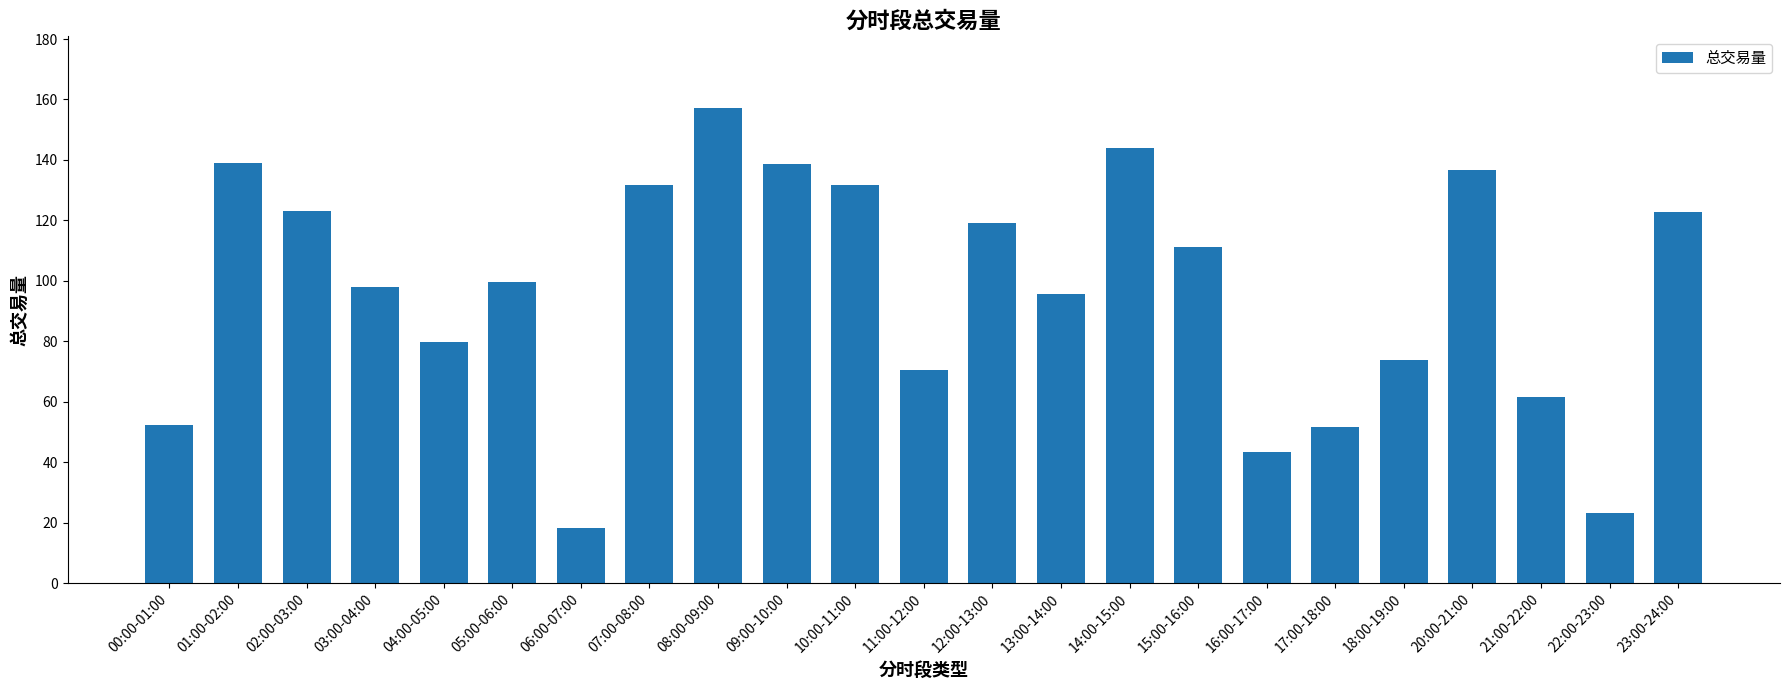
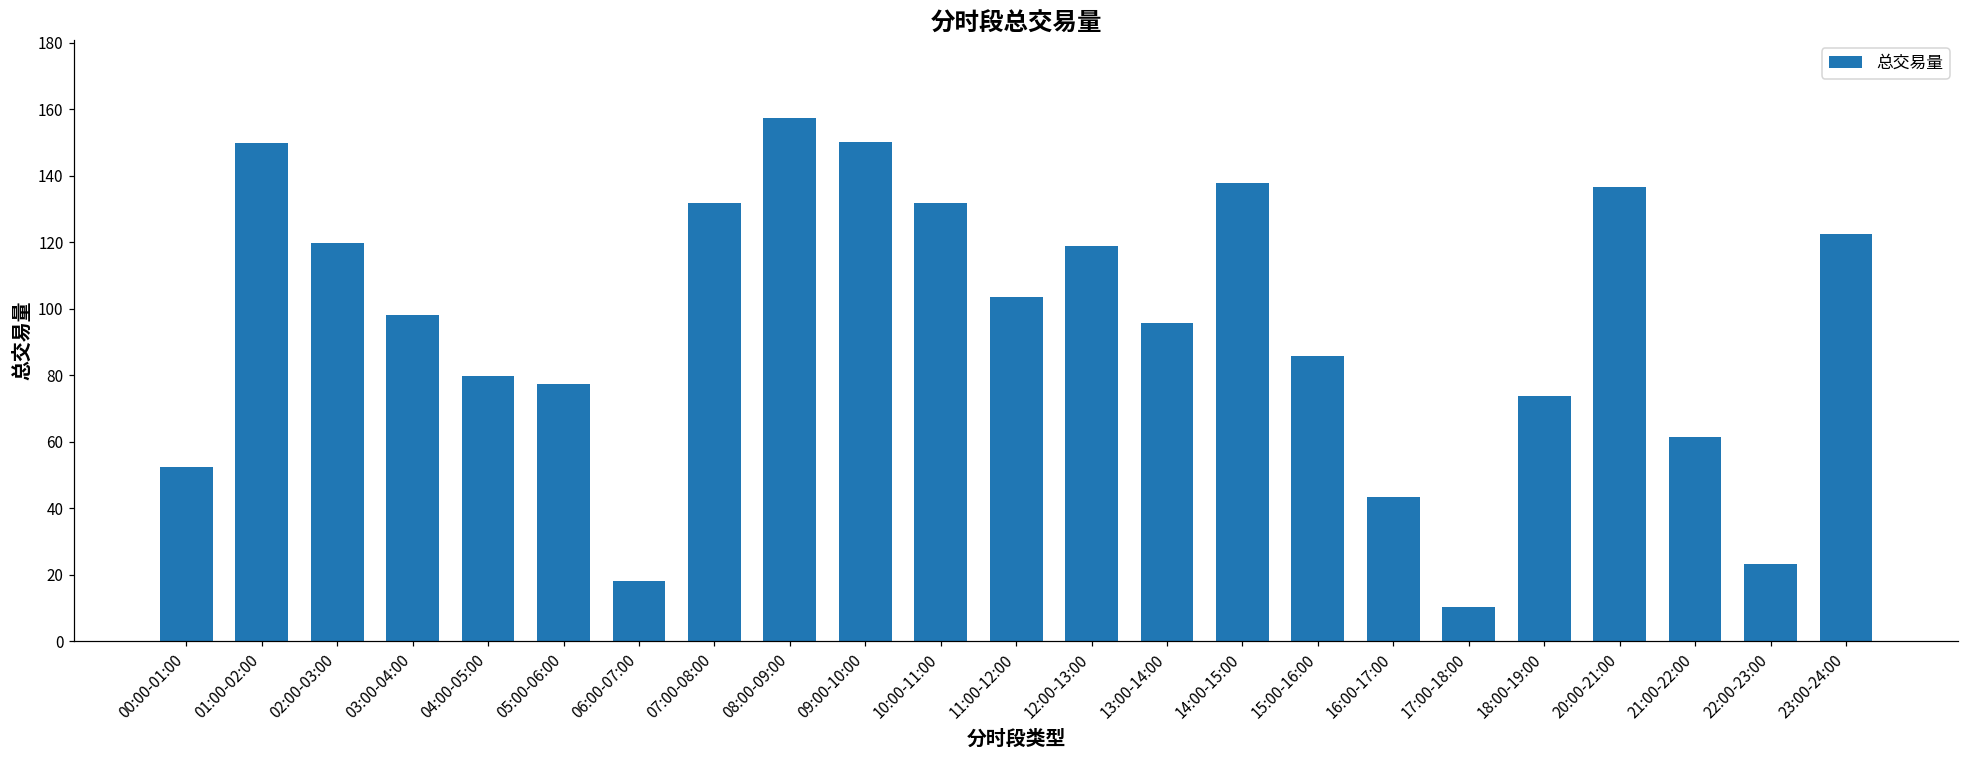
  {
    "00:00-01:00": 52,
-   "01:00-02:00": 139,
-   "02:00-03:00": 123,
+   "01:00-02:00": 150,
+   "02:00-03:00": 120,
    "03:00-04:00": 98,
    "04:00-05:00": 80,
-   "05:00-06:00": 100,
+   "05:00-06:00": 77,
    "06:00-07:00": 18,
    "07:00-08:00": 132,
    "08:00-09:00": 157,
-   "09:00-10:00": 139,
+   "09:00-10:00": 150,
    "10:00-11:00": 132,
-   "11:00-12:00": 70,
+   "11:00-12:00": 104,
    "12:00-13:00": 119,
    "13:00-14:00": 96,
-   "14:00-15:00": 144,
-   "15:00-16:00": 111,
+   "14:00-15:00": 138,
+   "15:00-16:00": 86,
    "16:00-17:00": 43,
-   "17:00-18:00": 52,
+   "17:00-18:00": 10,
    "18:00-19:00": 74,
    "20:00-21:00": 137,
    "21:00-22:00": 61,
    "22:00-23:00": 23,
    "23:00-24:00": 123
  }
